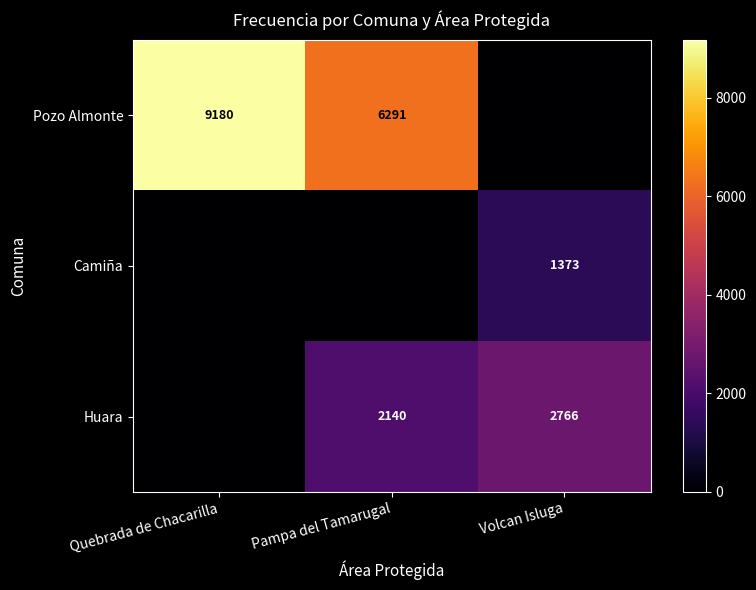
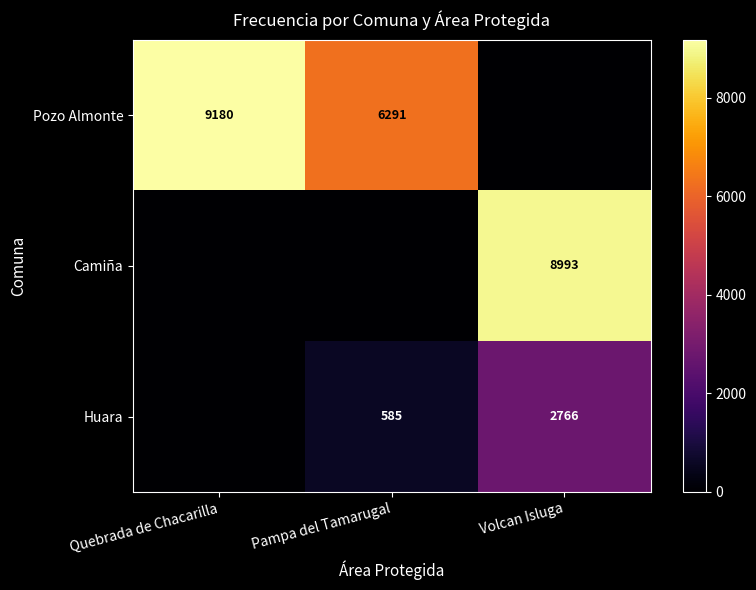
  {
    "Pozo Almonte": {
      "Quebrada de Chacarilla": 9180,
      "Pampa del Tamarugal": 6291
    },
    "Camiña": {
-     "Volcan Isluga": 1373
+     "Volcan Isluga": 8993
    },
    "Huara": {
-     "Pampa del Tamarugal": 2140,
+     "Pampa del Tamarugal": 585,
      "Volcan Isluga": 2766
    }
  }
